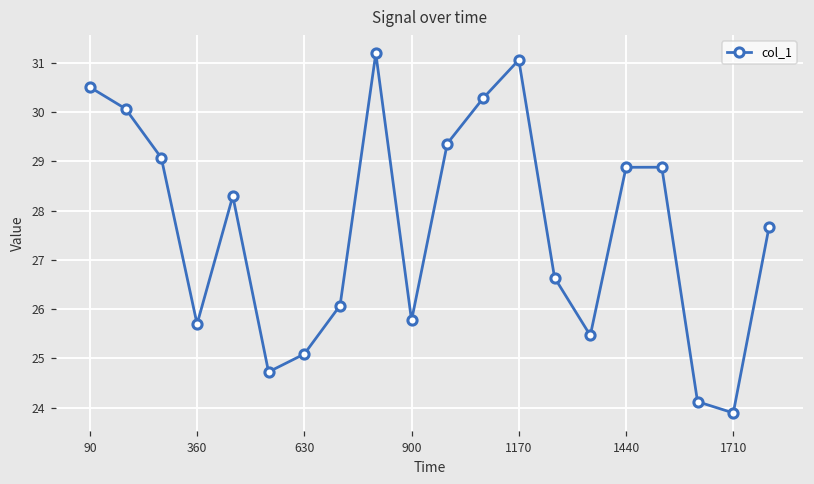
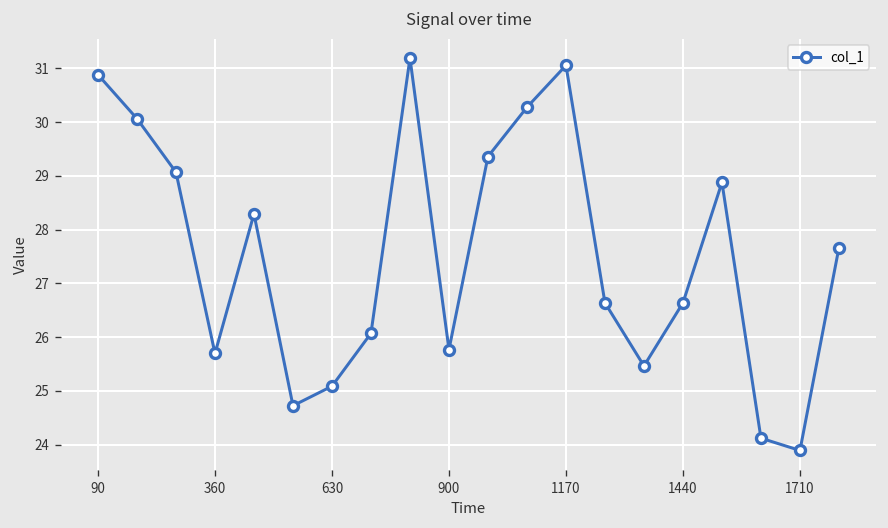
  {
-   "90": 30.5,
+   "90": 30.9,
    "360": 25.7,
    "630": 25.1,
    "900": 25.8,
    "1170": 31.1,
-   "1440": 28.9,
+   "1440": 26.6,
    "1710": 23.9
  }
